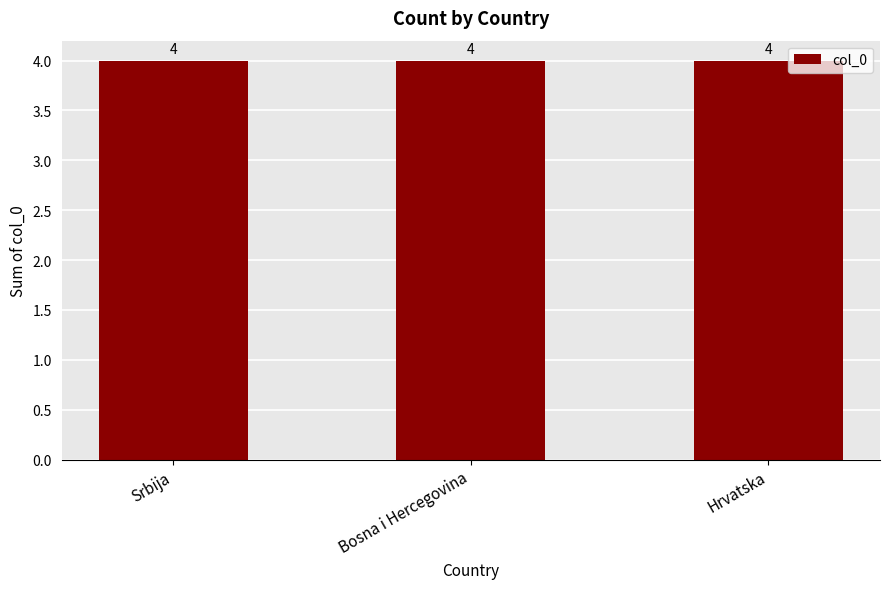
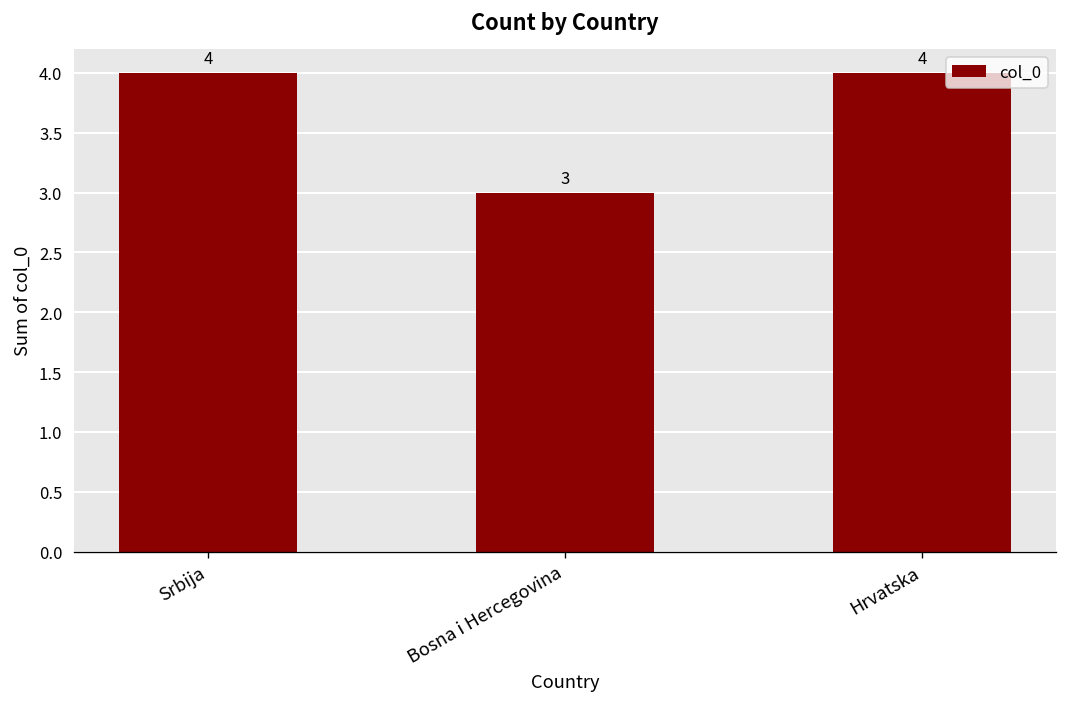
  {
    "Srbija": 4,
-   "Bosna i Hercegovina": 4,
+   "Bosna i Hercegovina": 3,
    "Hrvatska": 4
  }
